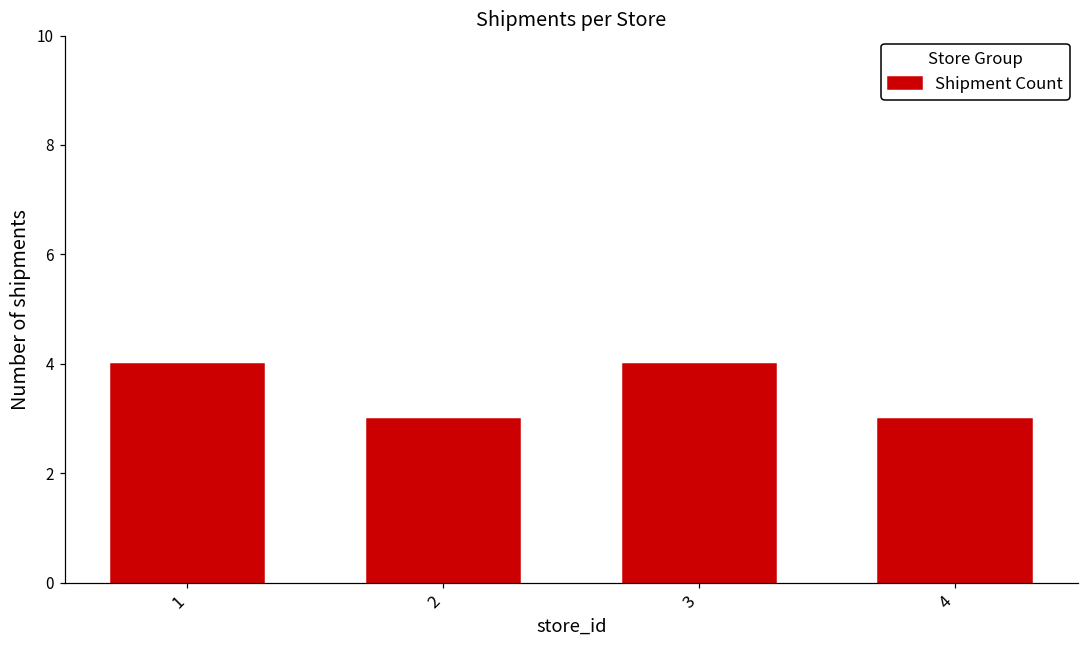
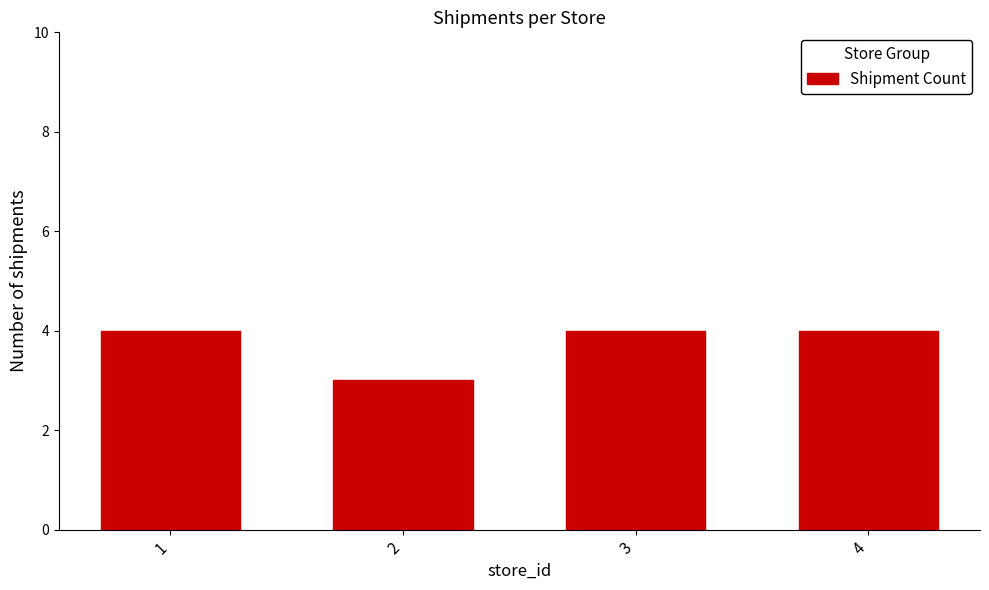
  {
    "1": 4,
    "2": 3,
    "3": 4,
-   "4": 3
+   "4": 4
  }
